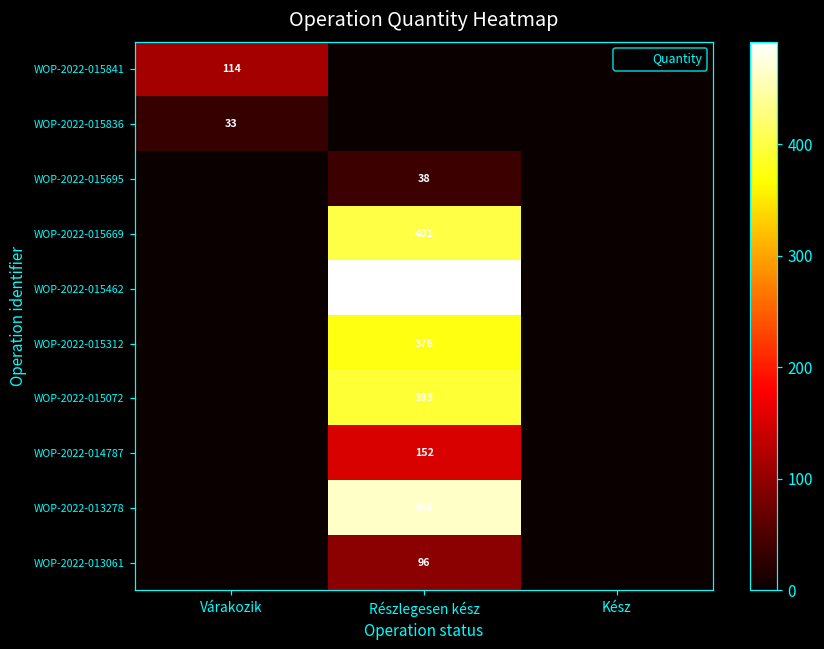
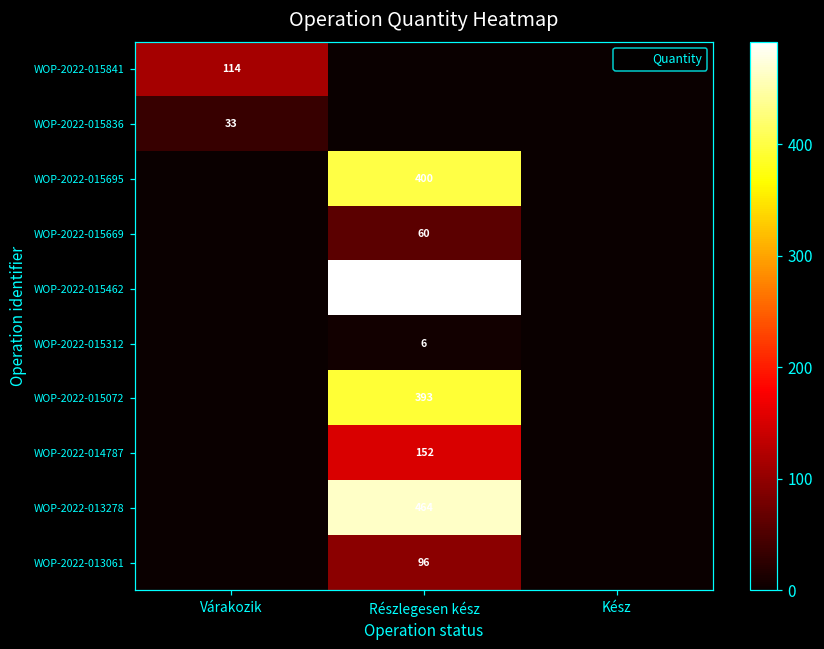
  {
    "WOP-2022-015841": {
      "Várakozik": 114
    },
    "WOP-2022-015836": {
      "Várakozik": 33
    },
    "WOP-2022-015695": {
-     "Részlegesen kész": 38
+     "Részlegesen kész": 400
    },
    "WOP-2022-015669": {
-     "Részlegesen kész": 401
+     "Részlegesen kész": 60
    },
    "WOP-2022-015312": {
-     "Részlegesen kész": 376
+     "Részlegesen kész": 6
    },
    "WOP-2022-015072": {
      "Részlegesen kész": 393
    },
    "WOP-2022-014787": {
      "Részlegesen kész": 152
    },
    "WOP-2022-013278": {
      "Részlegesen kész": 464
    },
    "WOP-2022-013061": {
      "Részlegesen kész": 96
    }
  }
